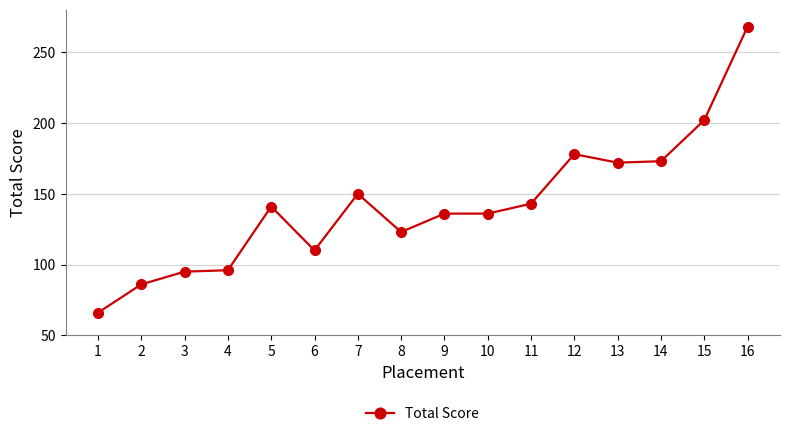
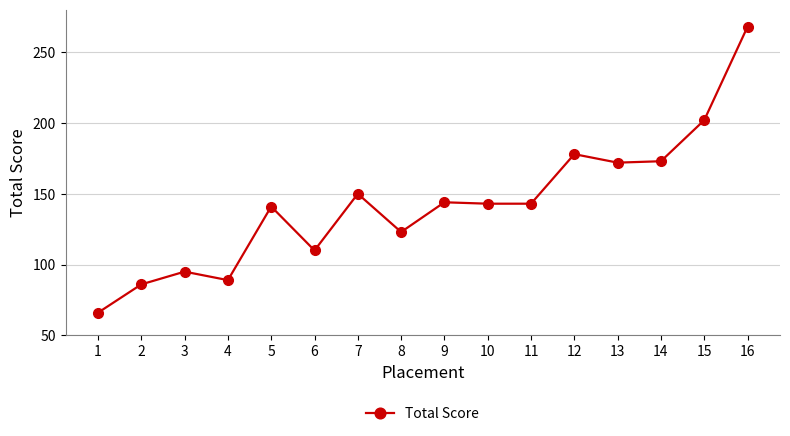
  {
    "1": 66,
    "2": 86,
    "3": 95,
-   "4": 96,
+   "4": 89,
    "5": 141,
    "6": 110,
    "7": 150,
    "8": 123,
-   "9": 136,
-   "10": 136,
+   "9": 144,
+   "10": 143,
    "11": 143,
    "12": 178,
    "13": 172,
    "14": 173,
    "15": 202,
    "16": 268
  }
